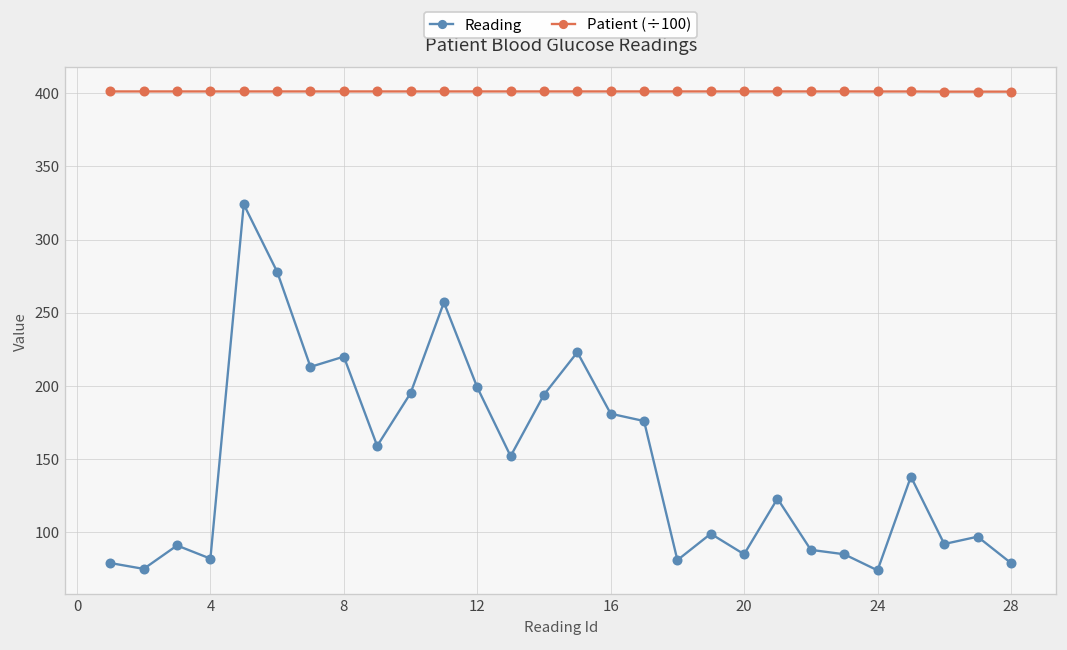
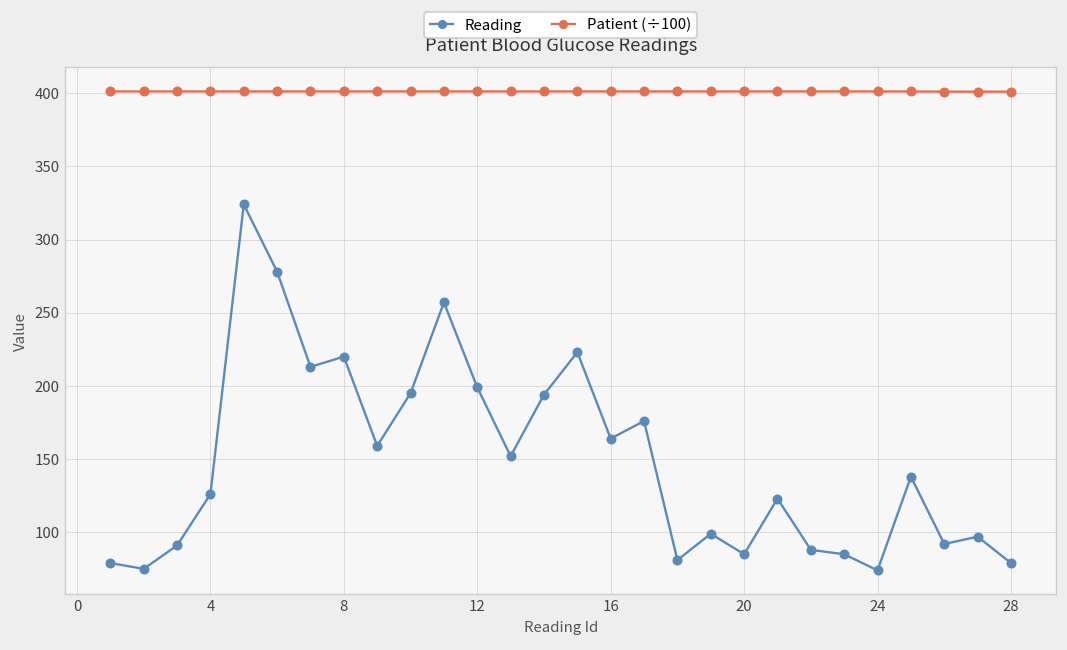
  {
    "Reading": {
-     "4": 82,
+     "4": 126,
      "8": 220,
      "12": 199,
-     "16": 181,
+     "16": 164,
      "20": 85,
      "24": 74,
      "28": 79
    },
    "Patient (÷100)": {
      "4": 401,
      "8": 401,
      "12": 401,
      "16": 401,
      "20": 401,
      "24": 401,
      "28": 401
    }
  }
